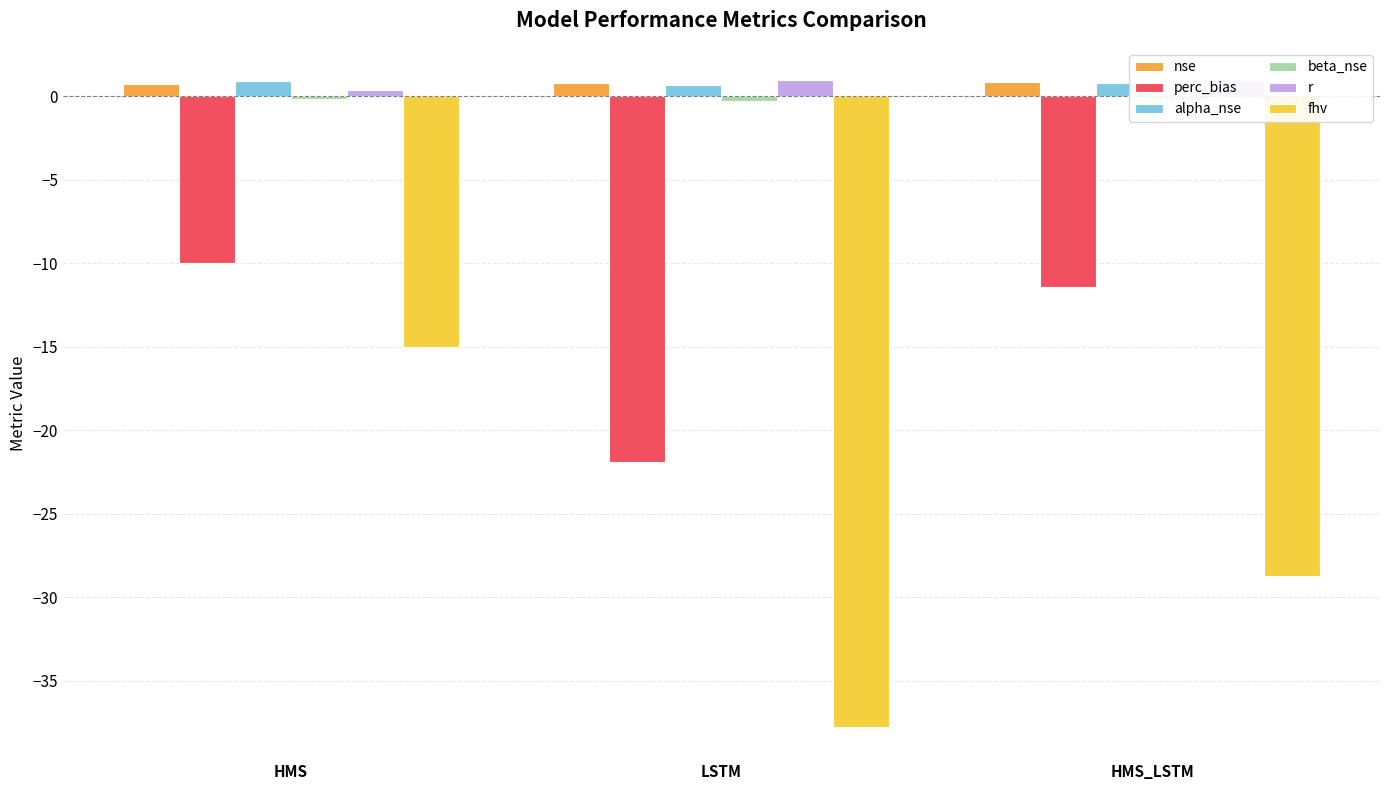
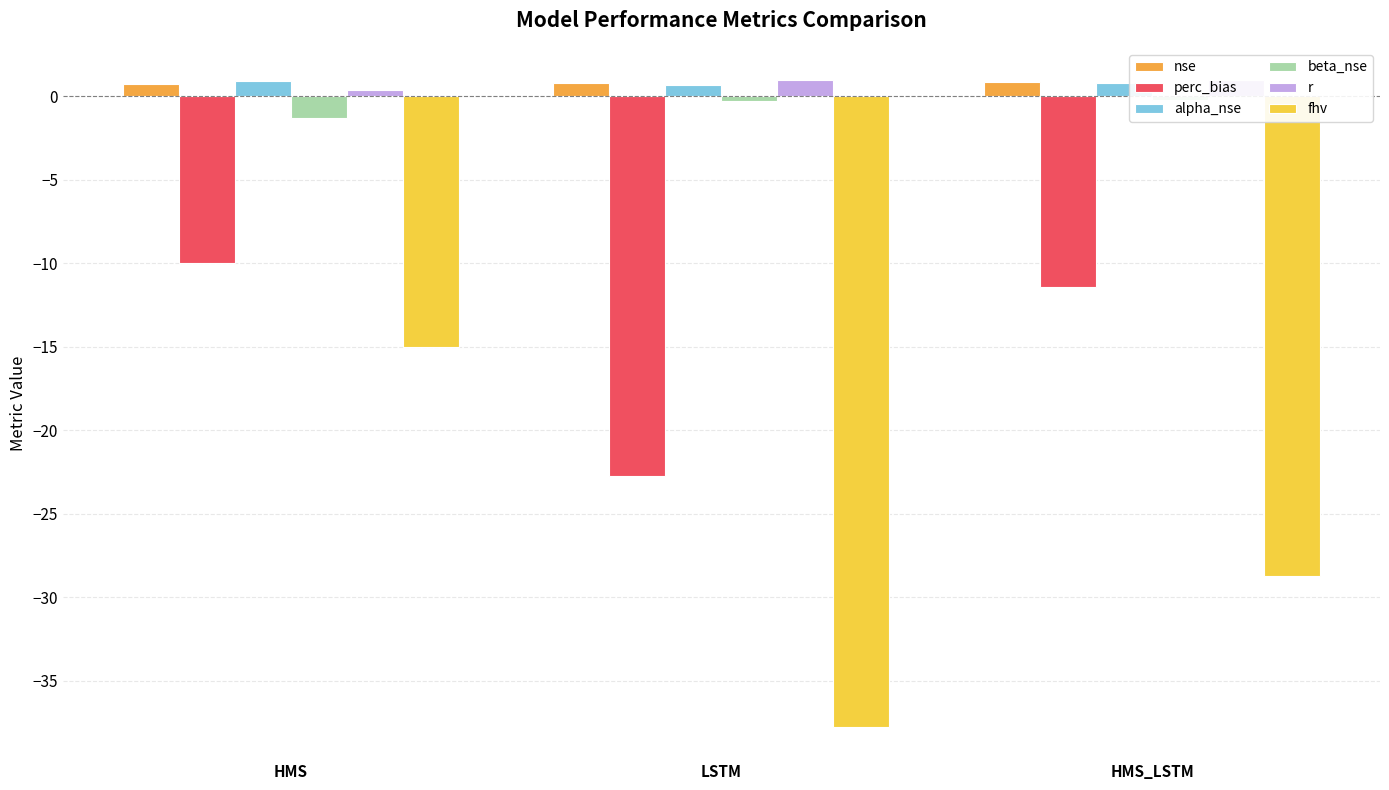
  {
    "perc_bias": {
      "HMS": -10.0,
-     "LSTM": -21.9,
+     "LSTM": -22.8,
      "HMS_LSTM": -11.4
    },
    "alpha_nse": {
      "HMS": 0.9,
      "LSTM": 0.7,
      "HMS_LSTM": 0.8
    },
    "beta_nse": {
-     "HMS": -0.1,
+     "HMS": -1.3,
      "LSTM": -0.3
    },
    "r": {
      "HMS": 0.4,
      "LSTM": 1.0
    }
  }
